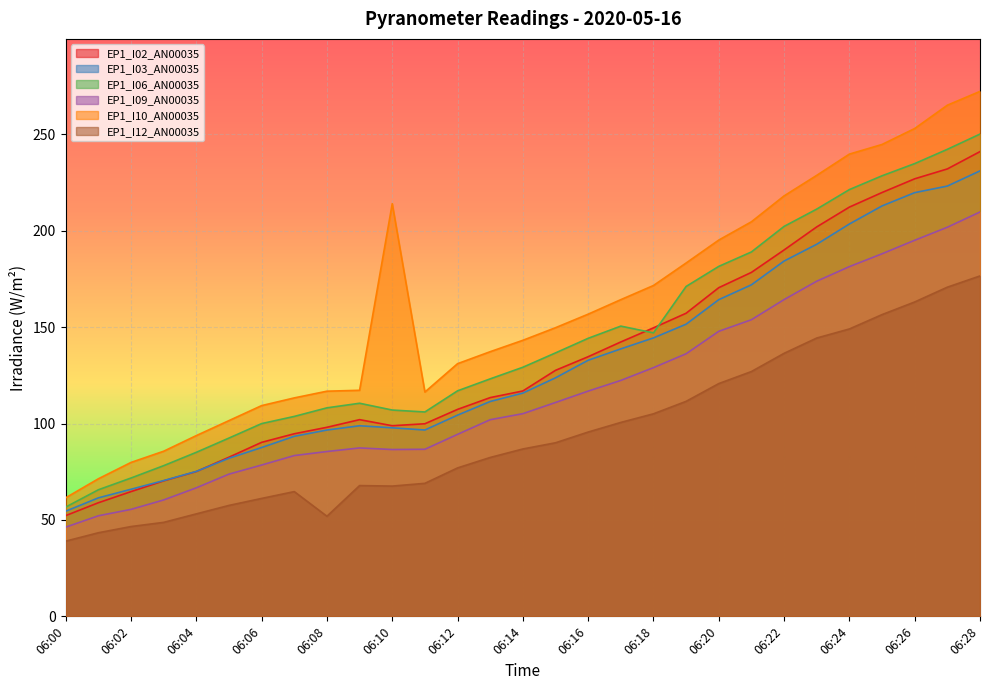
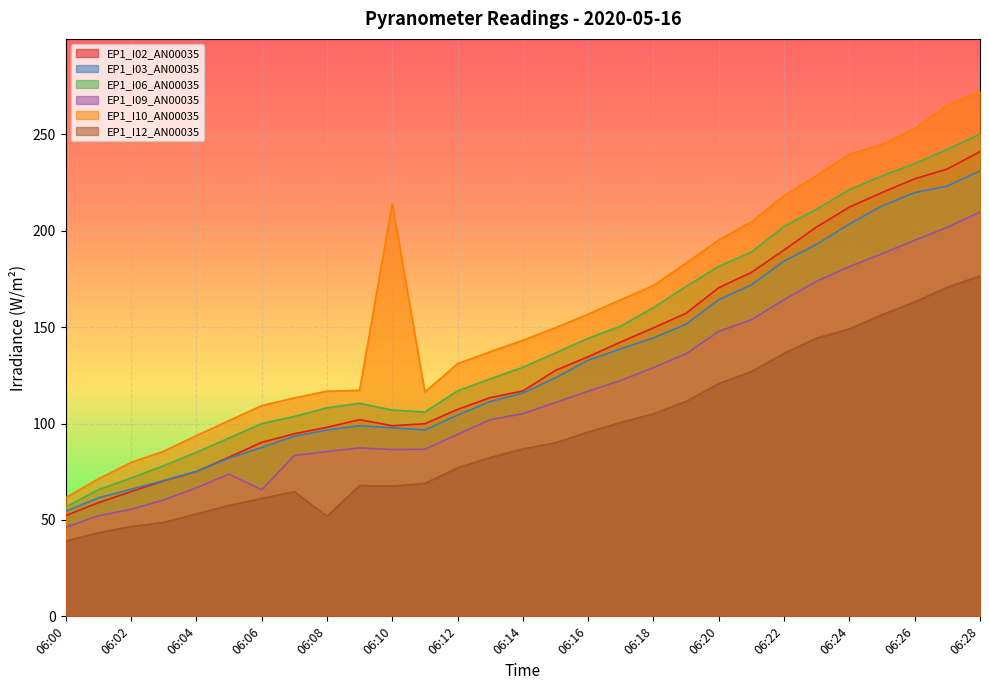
  {
    "EP1_I02_AN00035": {
      "06:00": 52,
      "06:06": 90,
      "06:08": 98,
      "06:12": 107,
      "06:16": 135,
      "06:18": 150,
      "06:20": 170,
      "06:22": 190,
      "06:24": 212,
      "06:26": 227,
      "06:28": 241
    },
    "EP1_I03_AN00035": {
      "06:00": 55,
      "06:06": 88,
      "06:08": 97,
      "06:12": 104,
      "06:16": 133,
      "06:18": 144,
      "06:20": 164,
      "06:22": 184,
      "06:24": 204,
      "06:26": 220,
      "06:28": 231
    },
    "EP1_I06_AN00035": {
      "06:00": 57,
      "06:02": 72,
      "06:04": 85,
      "06:06": 100,
      "06:08": 108,
      "06:10": 107,
      "06:12": 117,
      "06:14": 129,
      "06:16": 144,
-     "06:18": 147,
+     "06:18": 160,
      "06:20": 182,
      "06:22": 202,
      "06:24": 221,
      "06:26": 235,
      "06:28": 250
    },
    "EP1_I09_AN00035": {
      "06:00": 46,
      "06:02": 55,
      "06:04": 67,
-     "06:06": 78,
+     "06:06": 66,
      "06:08": 86,
      "06:10": 87,
      "06:12": 94,
      "06:14": 105,
      "06:16": 117,
      "06:18": 129,
      "06:20": 148,
      "06:22": 164,
      "06:24": 181,
      "06:26": 195,
      "06:28": 210
    },
    "EP1_I10_AN00035": {
      "06:00": 62,
      "06:02": 80,
      "06:04": 94,
      "06:06": 109,
      "06:08": 117,
      "06:10": 214,
      "06:12": 131,
      "06:14": 143,
      "06:16": 157,
      "06:18": 172,
      "06:20": 195,
      "06:22": 218,
      "06:24": 240,
      "06:26": 253,
      "06:28": 272
    },
    "EP1_I12_AN00035": {
      "06:00": 39,
      "06:02": 47,
      "06:04": 53,
      "06:06": 61,
      "06:08": 52,
      "06:10": 68,
      "06:12": 77,
      "06:14": 87,
      "06:16": 96,
      "06:18": 105,
      "06:20": 121,
      "06:22": 136,
      "06:24": 149,
      "06:26": 163,
      "06:28": 177
    }
  }
